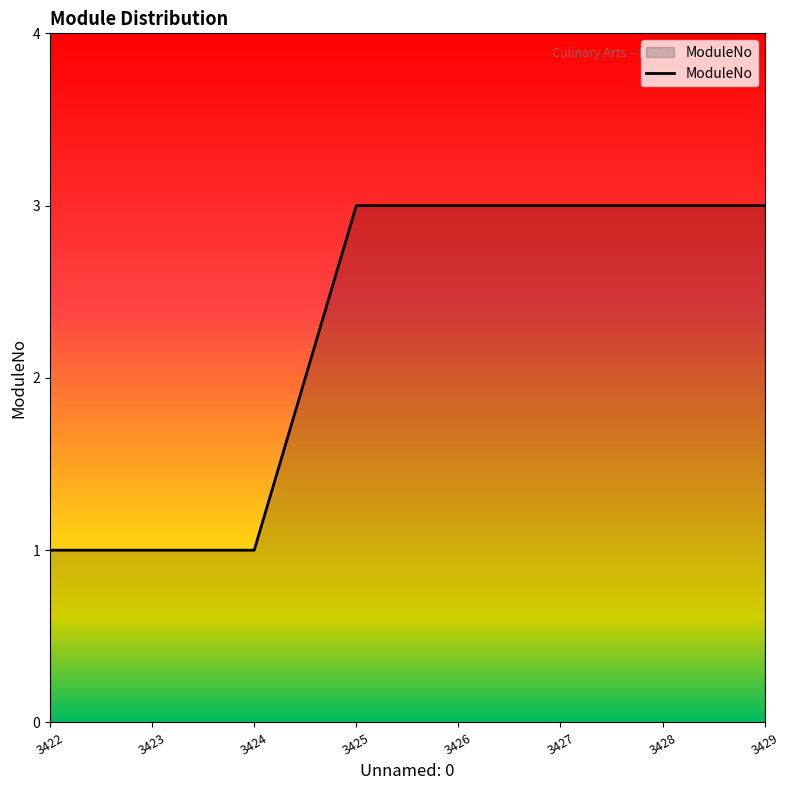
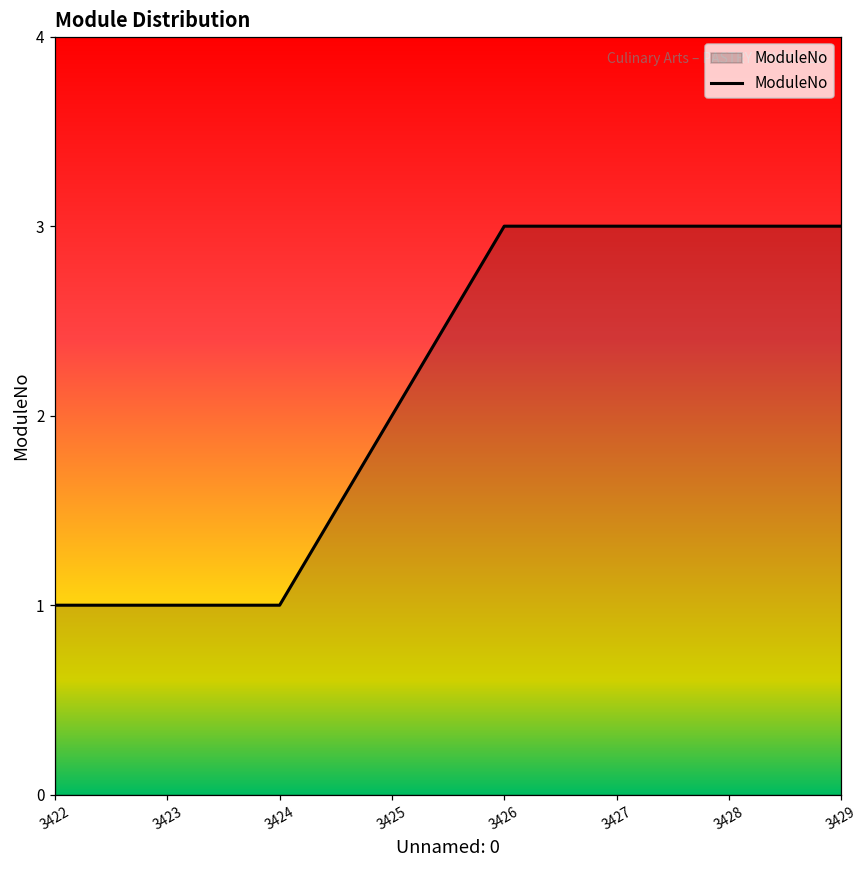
  {
    "3422": 1,
    "3423": 1,
    "3424": 1,
-   "3425": 3,
+   "3425": 2,
    "3426": 3,
    "3427": 3,
    "3428": 3,
    "3429": 3
  }
